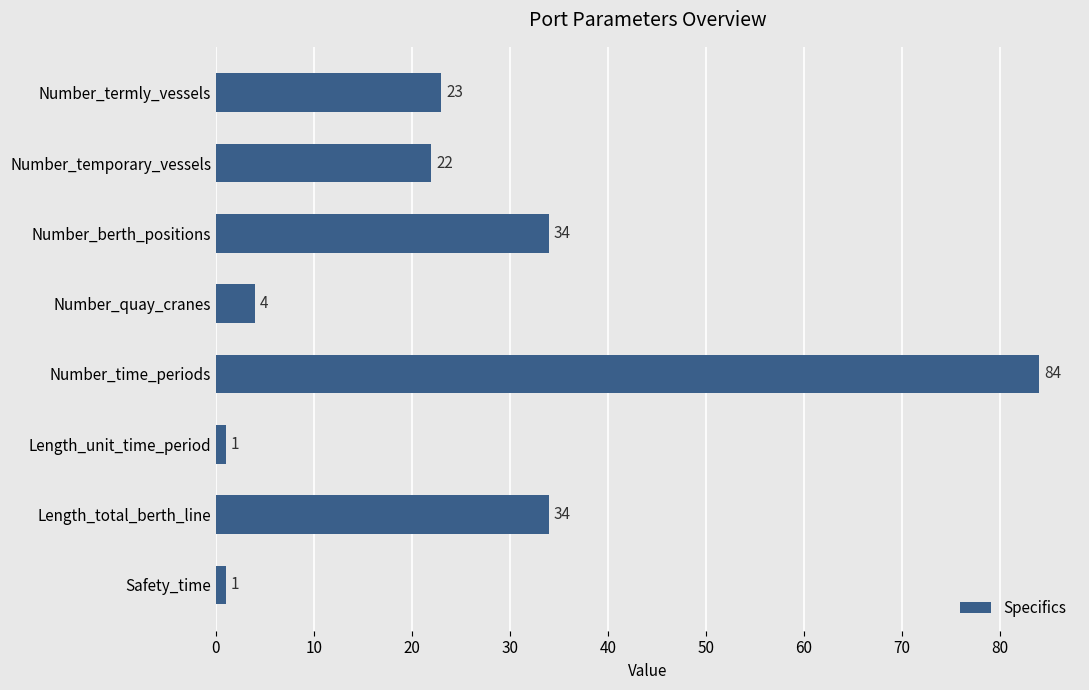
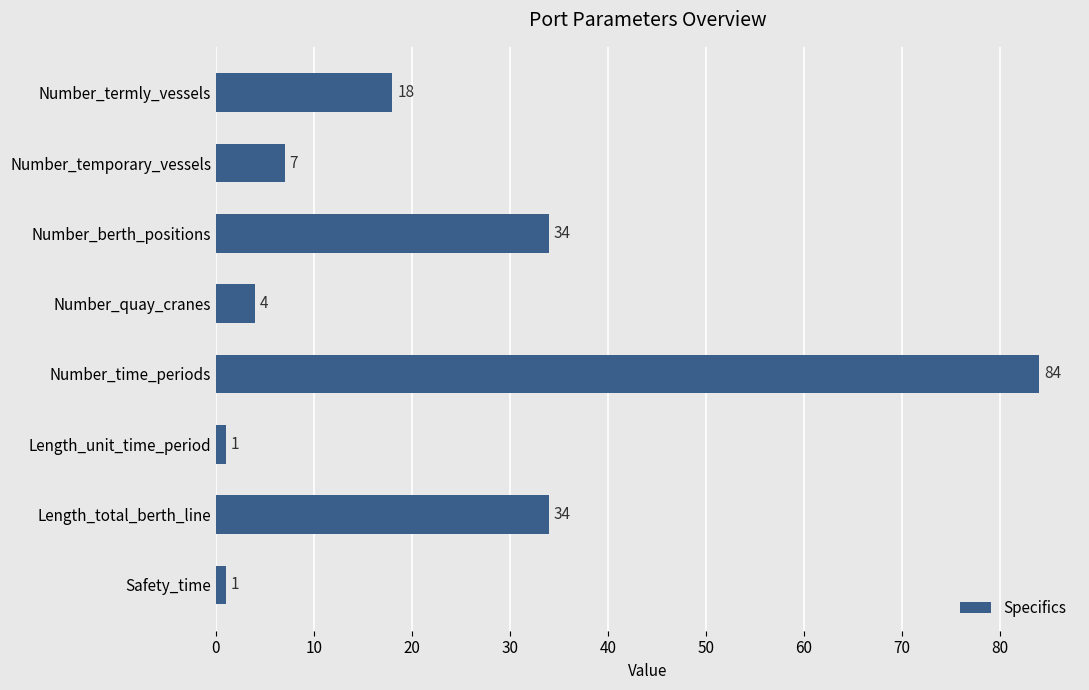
  {
-   "Number_termly_vessels": 23,
-   "Number_temporary_vessels": 22,
+   "Number_termly_vessels": 18,
+   "Number_temporary_vessels": 7,
    "Number_berth_positions": 34,
    "Number_quay_cranes": 4,
    "Number_time_periods": 84,
    "Length_unit_time_period": 1,
    "Length_total_berth_line": 34,
    "Safety_time": 1
  }
